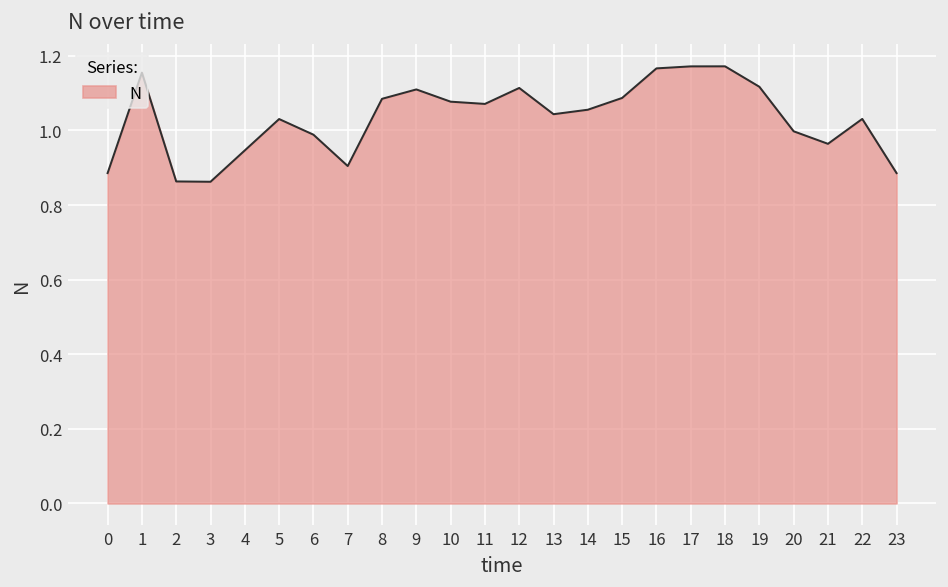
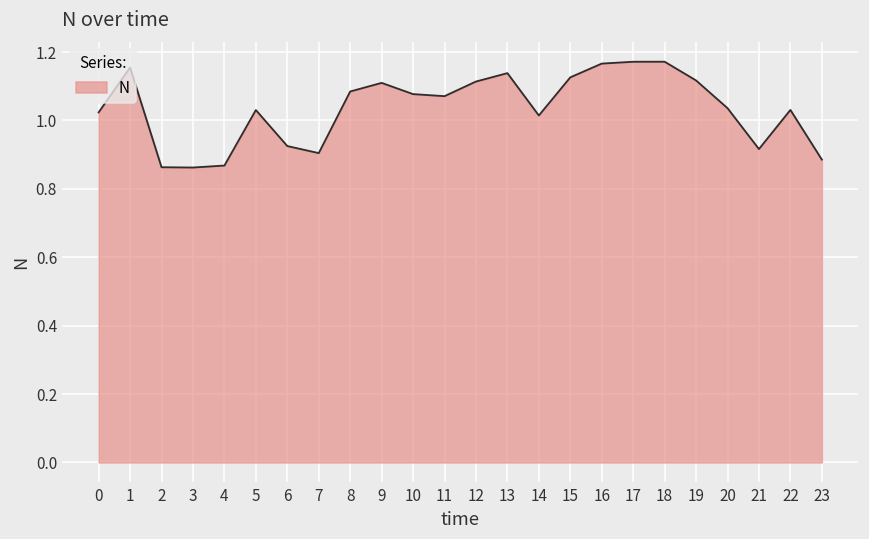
  {
-   "0": 0.89,
+   "0": 1.02,
    "2": 0.86,
    "3": 0.86,
-   "4": 0.95,
+   "4": 0.87,
    "5": 1.03,
-   "6": 0.99,
+   "6": 0.93,
    "7": 0.90,
    "8": 1.08,
    "9": 1.11,
    "10": 1.08,
    "11": 1.07,
    "12": 1.11,
-   "13": 1.04,
-   "14": 1.06,
-   "15": 1.09,
+   "13": 1.14,
+   "14": 1.01,
+   "15": 1.13,
    "16": 1.17,
    "17": 1.17,
    "18": 1.17,
    "19": 1.12,
-   "20": 1.00,
-   "21": 0.96,
+   "20": 1.04,
+   "21": 0.92,
    "22": 1.03,
    "23": 0.89
  }
